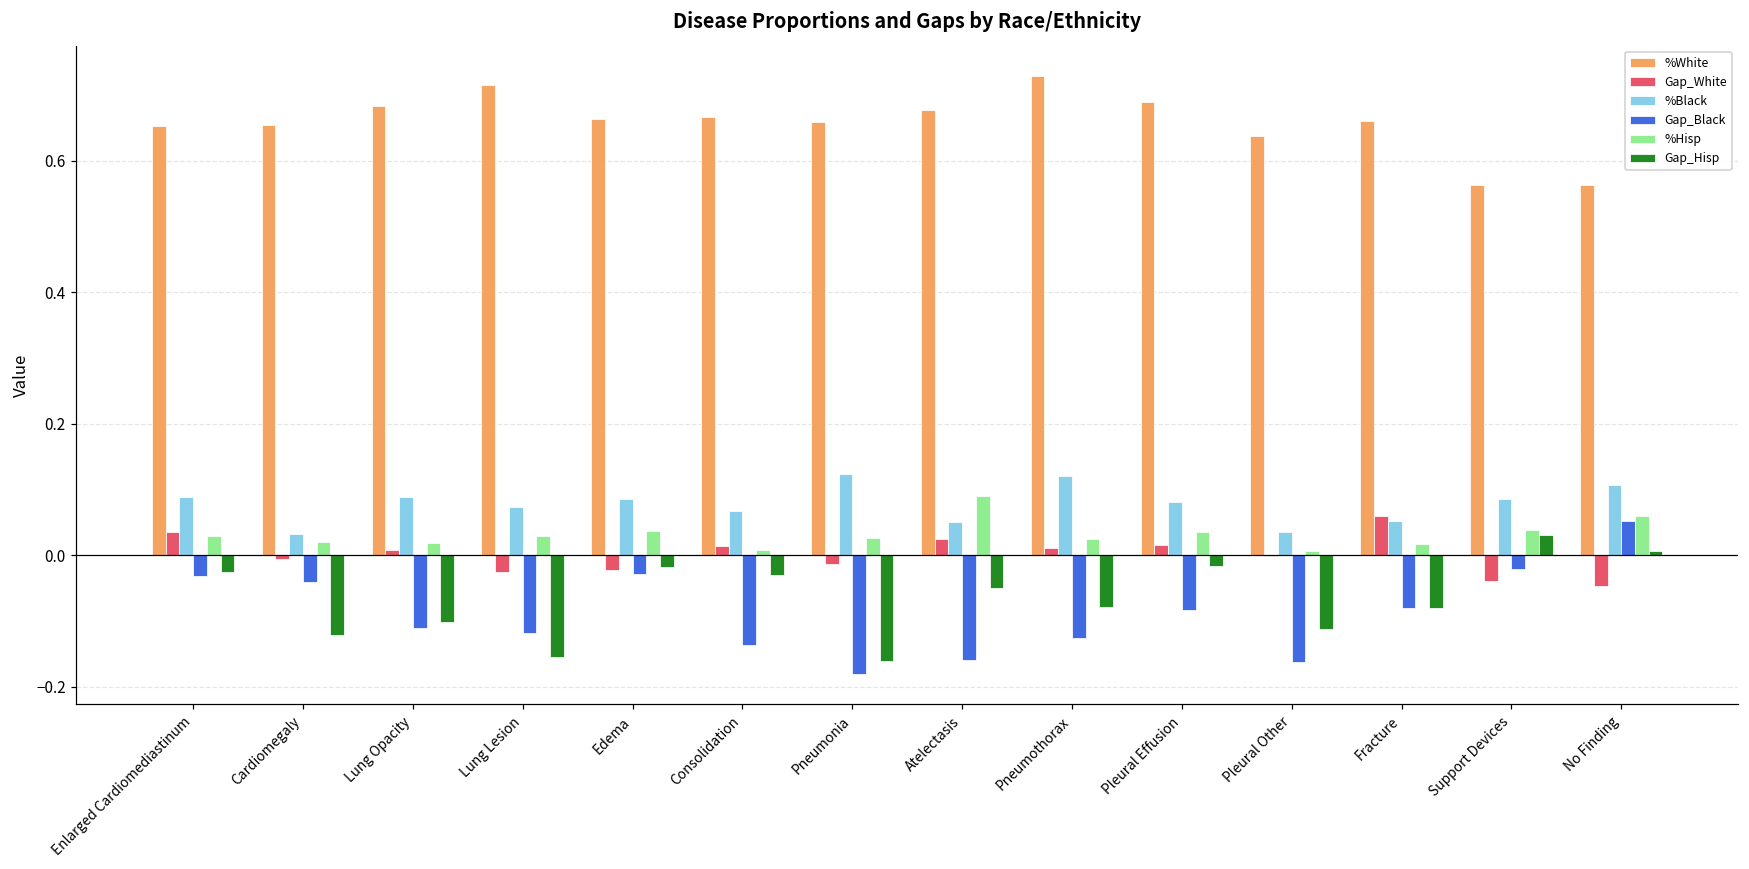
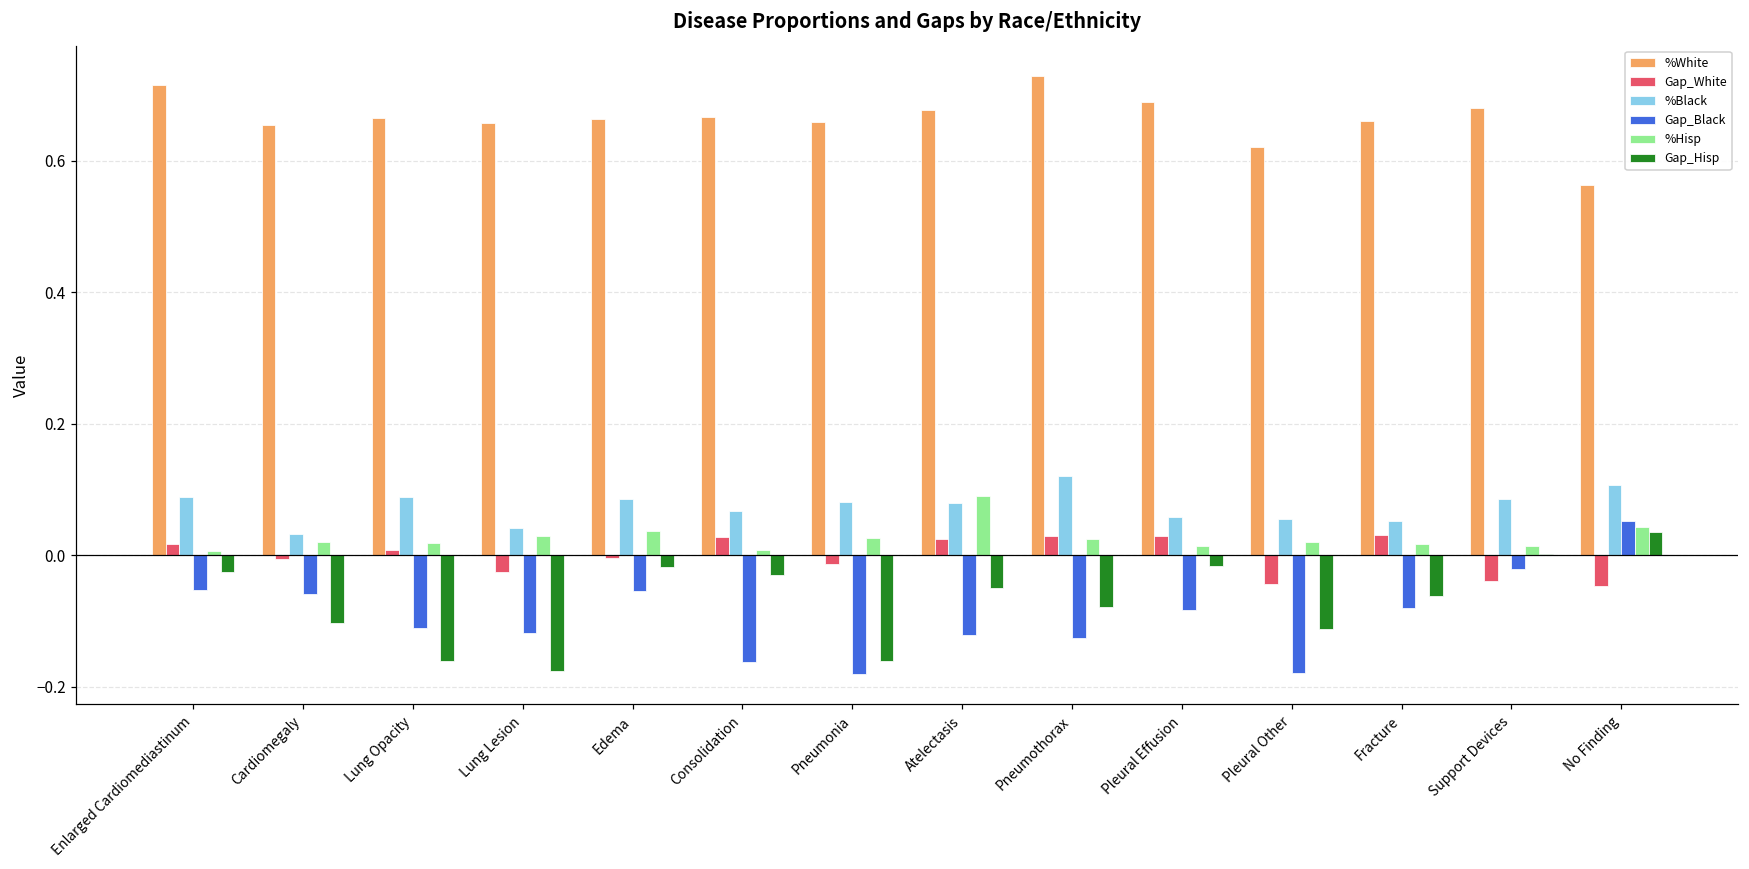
  {
    "%White": {
-     "Enlarged Cardiomediastinum": 0.65,
+     "Enlarged Cardiomediastinum": 0.71,
      "Cardiomegaly": 0.65,
-     "Lung Opacity": 0.68,
-     "Lung Lesion": 0.71,
+     "Lung Opacity": 0.67,
+     "Lung Lesion": 0.66,
      "Edema": 0.66,
      "Consolidation": 0.67,
      "Pneumonia": 0.66,
      "Atelectasis": 0.68,
      "Pneumothorax": 0.73,
      "Pleural Effusion": 0.69,
-     "Pleural Other": 0.64,
+     "Pleural Other": 0.62,
      "Fracture": 0.66,
-     "Support Devices": 0.56,
+     "Support Devices": 0.68,
      "No Finding": 0.56
    },
    "Gap_White": {
-     "Enlarged Cardiomediastinum": 0.04,
+     "Enlarged Cardiomediastinum": 0.02,
      "Cardiomegaly": -0.01,
      "Lung Opacity": 0.01,
      "Lung Lesion": -0.03,
-     "Edema": -0.02,
-     "Consolidation": 0.01,
+     "Edema": 0.00,
+     "Consolidation": 0.03,
      "Pneumonia": -0.01,
      "Atelectasis": 0.02,
-     "Pneumothorax": 0.01,
-     "Pleural Effusion": 0.02,
-     "Pleural Other": 0.00,
-     "Fracture": 0.06,
+     "Pneumothorax": 0.03,
+     "Pleural Effusion": 0.03,
+     "Pleural Other": -0.04,
+     "Fracture": 0.03,
      "Support Devices": -0.04,
      "No Finding": -0.05
    },
    "%Black": {
      "Enlarged Cardiomediastinum": 0.09,
      "Cardiomegaly": 0.03,
      "Lung Opacity": 0.09,
-     "Lung Lesion": 0.07,
+     "Lung Lesion": 0.04,
      "Edema": 0.09,
      "Consolidation": 0.07,
-     "Pneumonia": 0.12,
-     "Atelectasis": 0.05,
+     "Pneumonia": 0.08,
+     "Atelectasis": 0.08,
      "Pneumothorax": 0.12,
-     "Pleural Effusion": 0.08,
-     "Pleural Other": 0.04,
+     "Pleural Effusion": 0.06,
+     "Pleural Other": 0.06,
      "Fracture": 0.05,
      "Support Devices": 0.09,
      "No Finding": 0.11
    },
    "Gap_Black": {
-     "Enlarged Cardiomediastinum": -0.03,
-     "Cardiomegaly": -0.04,
+     "Enlarged Cardiomediastinum": -0.05,
+     "Cardiomegaly": -0.06,
      "Lung Opacity": -0.11,
      "Lung Lesion": -0.12,
-     "Edema": -0.03,
-     "Consolidation": -0.14,
+     "Edema": -0.05,
+     "Consolidation": -0.16,
      "Pneumonia": -0.18,
-     "Atelectasis": -0.16,
+     "Atelectasis": -0.12,
      "Pneumothorax": -0.13,
      "Pleural Effusion": -0.08,
-     "Pleural Other": -0.16,
+     "Pleural Other": -0.18,
      "Fracture": -0.08,
      "Support Devices": -0.02,
      "No Finding": 0.05
    },
    "%Hisp": {
-     "Enlarged Cardiomediastinum": 0.03,
+     "Enlarged Cardiomediastinum": 0.01,
      "Cardiomegaly": 0.02,
      "Lung Opacity": 0.02,
      "Lung Lesion": 0.03,
      "Edema": 0.04,
      "Consolidation": 0.01,
      "Pneumonia": 0.03,
      "Atelectasis": 0.09,
      "Pneumothorax": 0.03,
-     "Pleural Effusion": 0.04,
-     "Pleural Other": 0.01,
+     "Pleural Effusion": 0.01,
+     "Pleural Other": 0.02,
      "Fracture": 0.02,
-     "Support Devices": 0.04,
-     "No Finding": 0.06
+     "Support Devices": 0.01,
+     "No Finding": 0.04
    },
    "Gap_Hisp": {
      "Enlarged Cardiomediastinum": -0.03,
-     "Cardiomegaly": -0.12,
-     "Lung Opacity": -0.10,
-     "Lung Lesion": -0.15,
+     "Cardiomegaly": -0.10,
+     "Lung Opacity": -0.16,
+     "Lung Lesion": -0.18,
      "Edema": -0.02,
      "Consolidation": -0.03,
      "Pneumonia": -0.16,
      "Atelectasis": -0.05,
      "Pneumothorax": -0.08,
      "Pleural Effusion": -0.02,
      "Pleural Other": -0.11,
-     "Fracture": -0.08,
-     "Support Devices": 0.03,
-     "No Finding": 0.01
+     "Fracture": -0.06,
+     "Support Devices": 0.00,
+     "No Finding": 0.03
    }
  }
